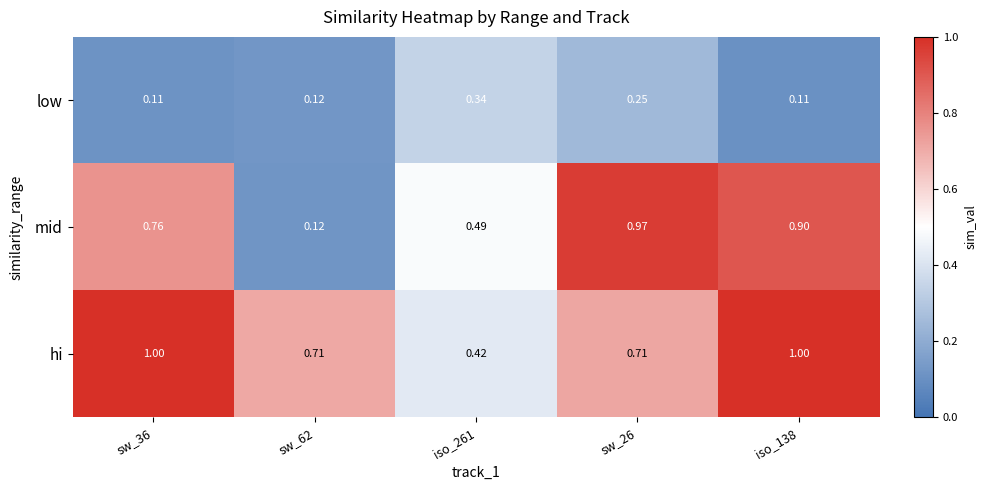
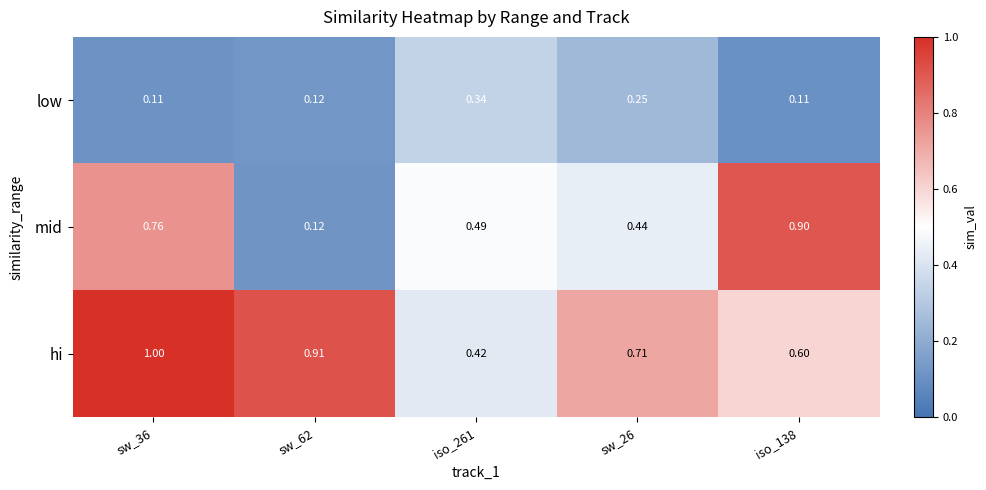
  {
    "low": {
      "sw_36": 0.11,
      "sw_62": 0.12,
      "iso_261": 0.34,
      "sw_26": 0.25,
      "iso_138": 0.11
    },
    "mid": {
      "sw_36": 0.76,
      "sw_62": 0.12,
      "iso_261": 0.49,
-     "sw_26": 0.97,
+     "sw_26": 0.44,
      "iso_138": 0.90
    },
    "hi": {
      "sw_36": 1.00,
-     "sw_62": 0.71,
+     "sw_62": 0.91,
      "iso_261": 0.42,
      "sw_26": 0.71,
-     "iso_138": 1.00
+     "iso_138": 0.60
    }
  }
